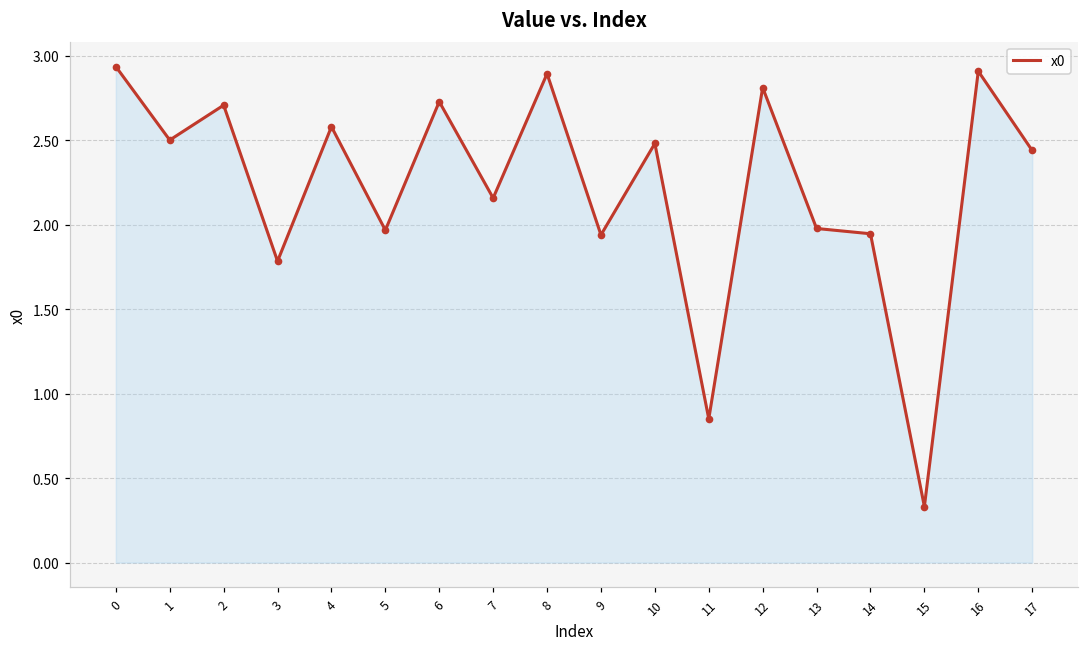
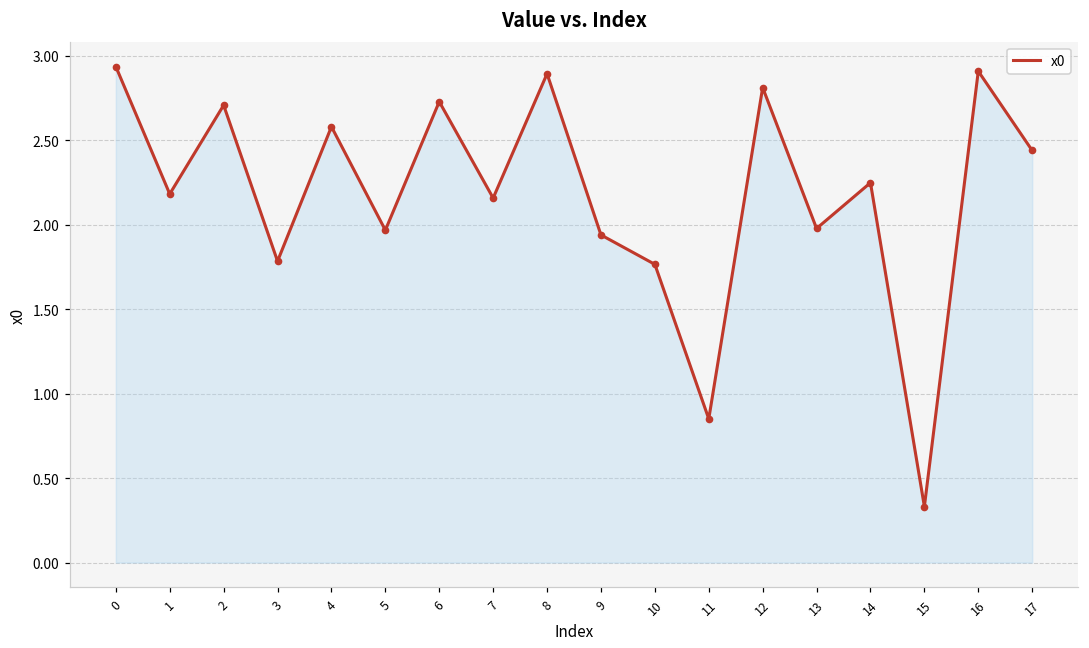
  {
    "0": 2.94,
-   "1": 2.50,
+   "1": 2.18,
    "2": 2.71,
    "3": 1.78,
    "4": 2.58,
    "5": 1.97,
    "6": 2.73,
    "7": 2.16,
    "8": 2.89,
    "9": 1.94,
-   "10": 2.48,
+   "10": 1.77,
    "11": 0.85,
    "12": 2.81,
    "13": 1.98,
-   "14": 1.95,
+   "14": 2.25,
    "15": 0.33,
    "16": 2.91,
    "17": 2.44
  }
